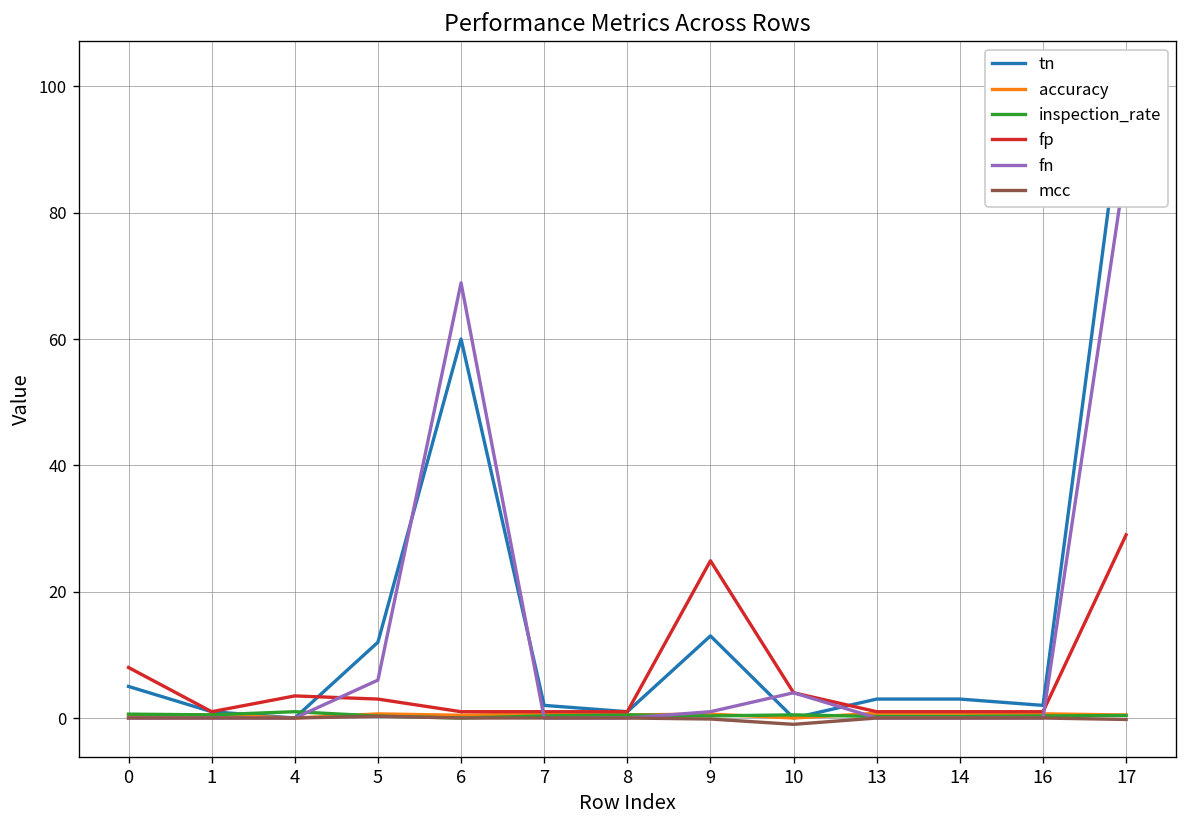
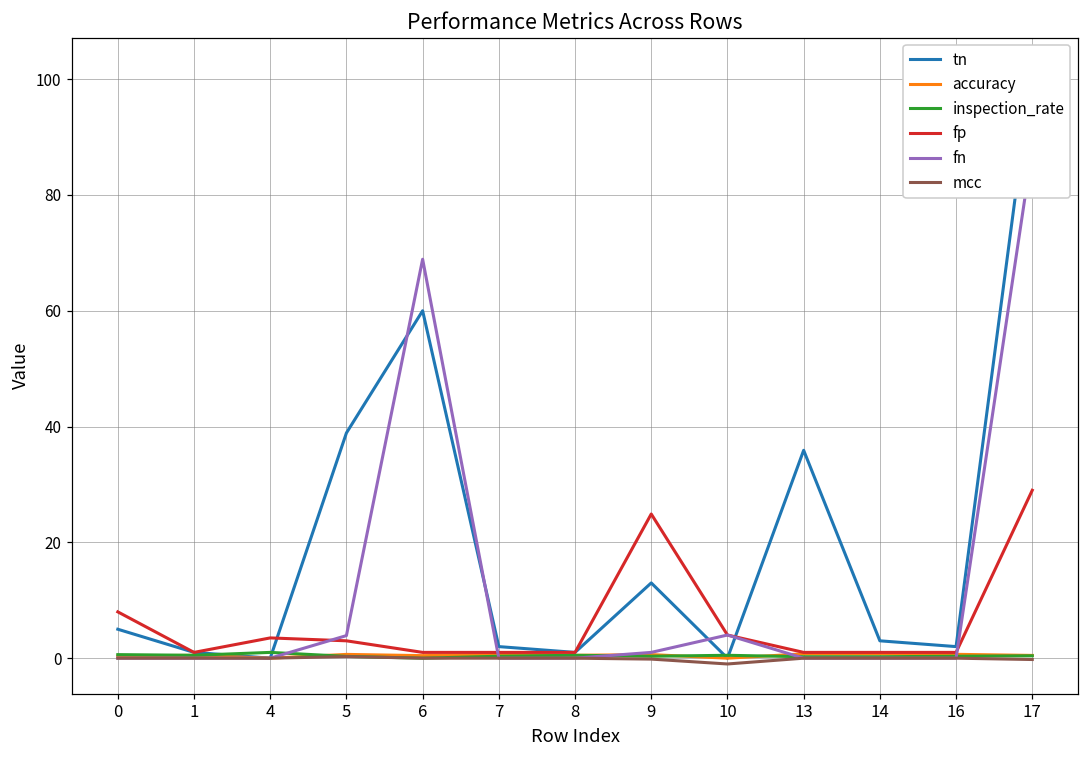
  {
    "tn": {
      "0": 5,
-     "5": 12,
+     "5": 39,
      "6": 60,
      "7": 2,
      "9": 13,
-     "13": 3,
+     "13": 36,
      "14": 3,
      "16": 2
    },
    "inspection_rate": {
      "4": 1,
      "10": 1
    },
    "fp": {
      "0": 8,
      "4": 4,
      "5": 3,
      "6": 1,
      "9": 25,
      "17": 29
    },
    "fn": {
-     "5": 6,
+     "5": 4,
      "6": 69
    },
    "mcc": {
      "9": 0,
      "10": -1,
      "17": 0
    }
  }
